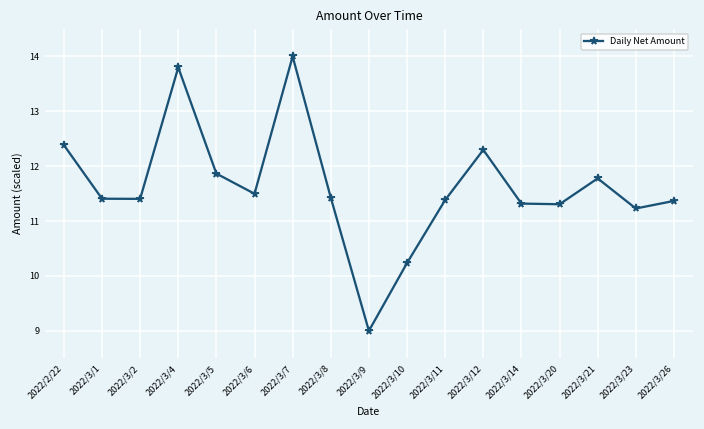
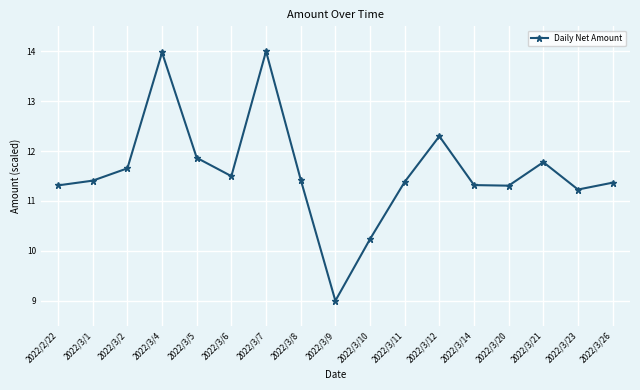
  {
-   "2022/2/22": 12.4,
+   "2022/2/22": 11.3,
    "2022/3/1": 11.4,
-   "2022/3/2": 11.4,
-   "2022/3/4": 13.8,
+   "2022/3/2": 11.7,
+   "2022/3/4": 14.0,
    "2022/3/5": 11.9,
    "2022/3/6": 11.5,
    "2022/3/7": 14.0,
    "2022/3/8": 11.4,
    "2022/3/9": 9.0,
    "2022/3/10": 10.2,
    "2022/3/11": 11.4,
    "2022/3/12": 12.3,
    "2022/3/14": 11.3,
    "2022/3/20": 11.3,
    "2022/3/21": 11.8,
    "2022/3/23": 11.2,
    "2022/3/26": 11.4
  }
